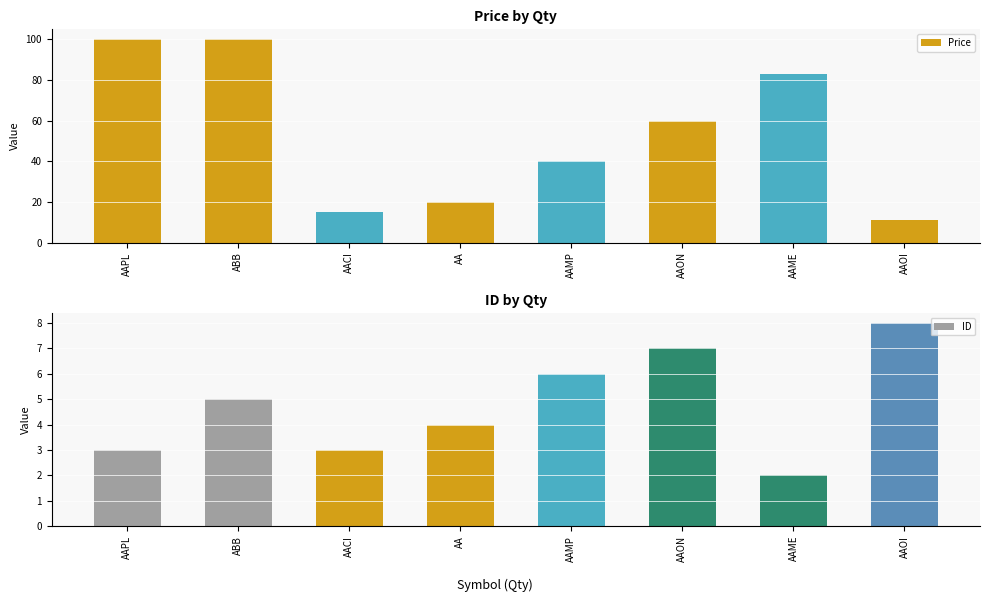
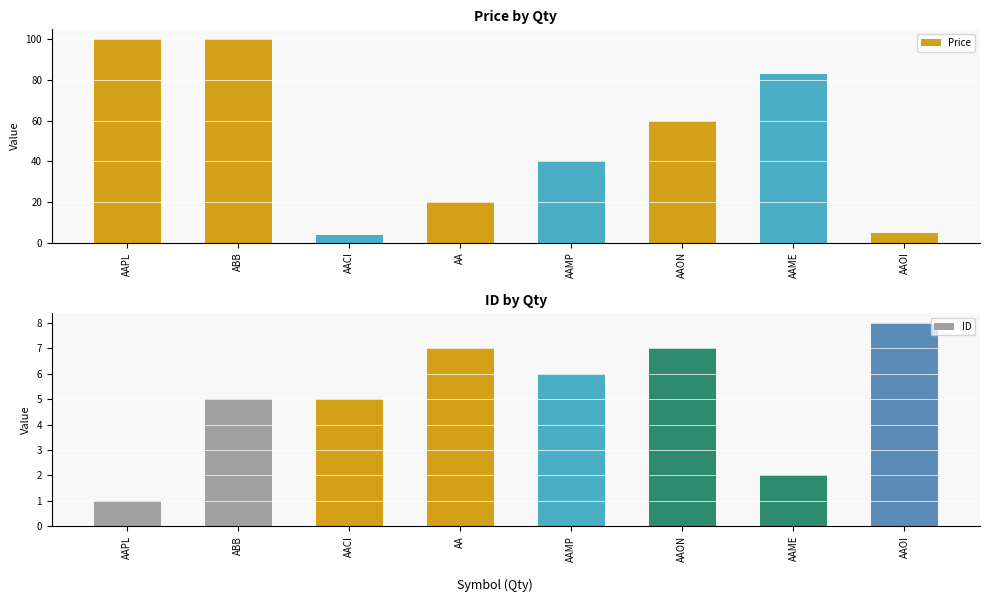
  {
    "Price by Qty": {
      "AAPL": 100,
      "ABB": 100,
-     "AACI": 15,
+     "AACI": 4,
      "AA": 20,
      "AAMP": 40,
      "AAON": 60,
      "AAME": 83,
-     "AAOI": 11
+     "AAOI": 5
    },
    "ID by Qty": {
-     "AAPL": 3,
+     "AAPL": 1,
      "ABB": 5,
-     "AACI": 3,
-     "AA": 4,
+     "AACI": 5,
+     "AA": 7,
      "AAMP": 6,
      "AAON": 7,
      "AAME": 2,
      "AAOI": 8
    }
  }
